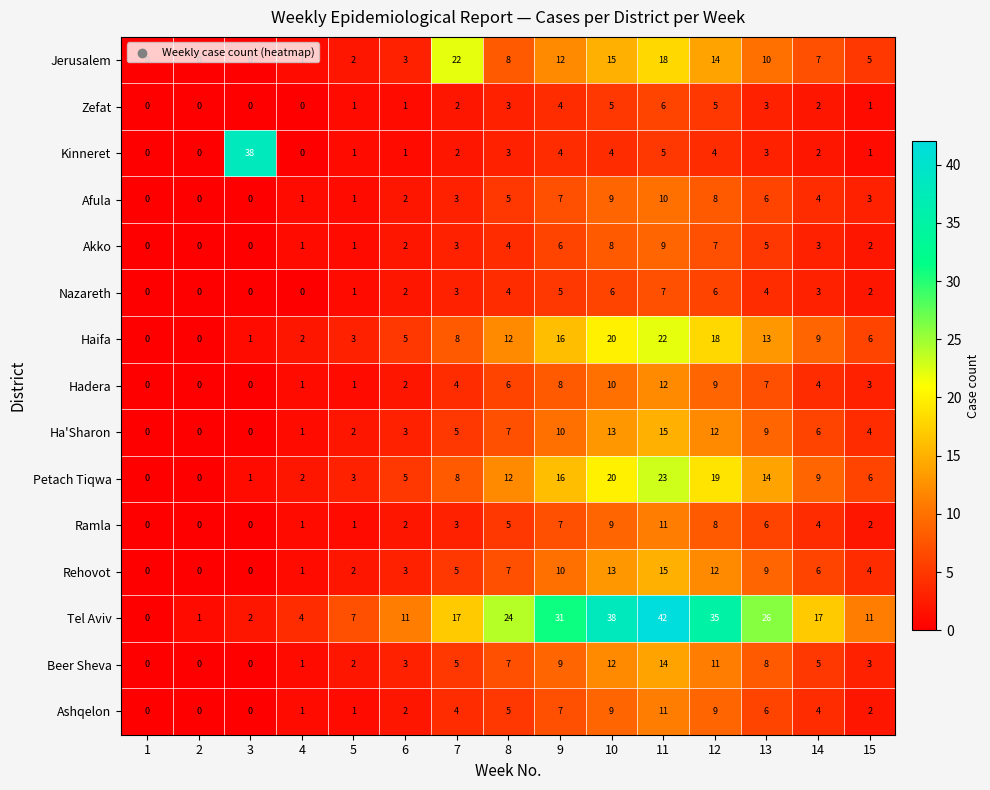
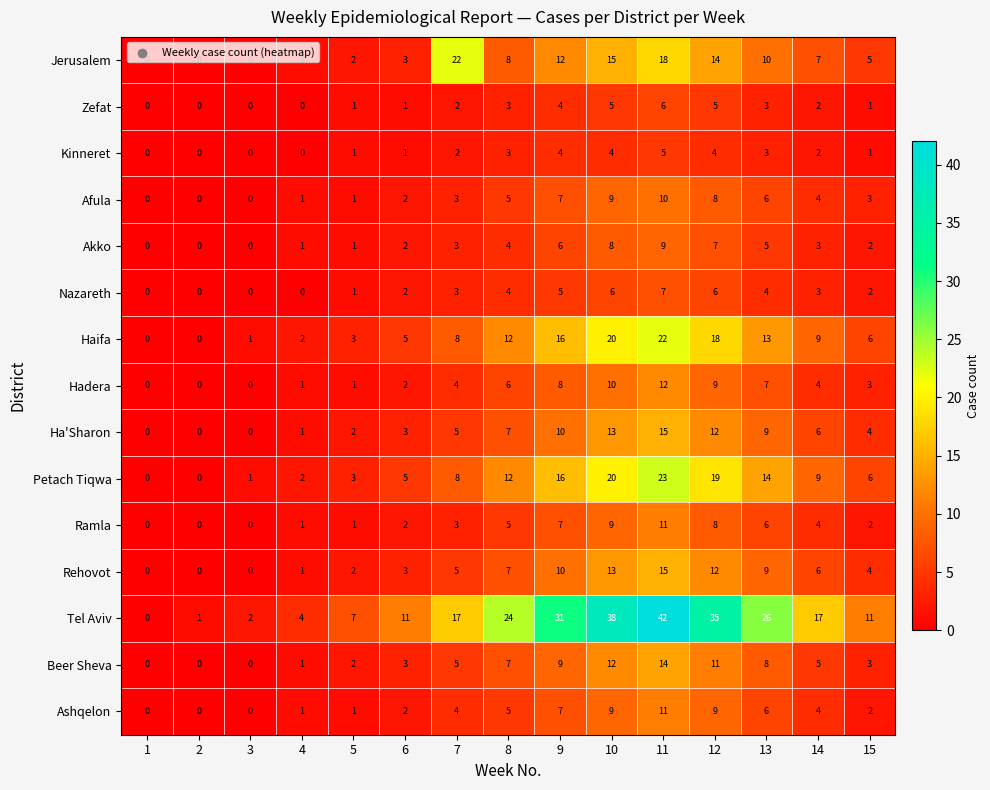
  {
    "Kinneret": {
      "1": 0,
      "2": 0,
-     "3": 38,
+     "3": 0,
      "4": 0,
      "5": 1,
      "6": 1,
      "7": 2,
      "8": 3,
      "9": 4,
      "10": 4,
      "11": 5,
      "12": 4,
      "13": 3,
      "14": 2,
      "15": 1
    }
  }
